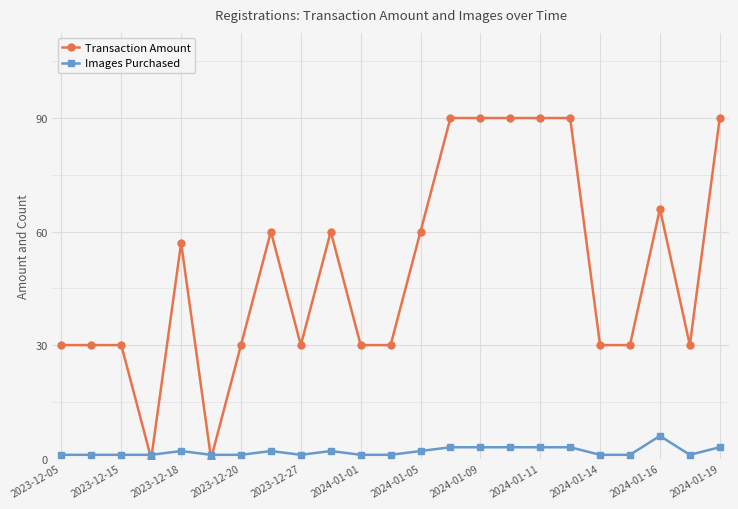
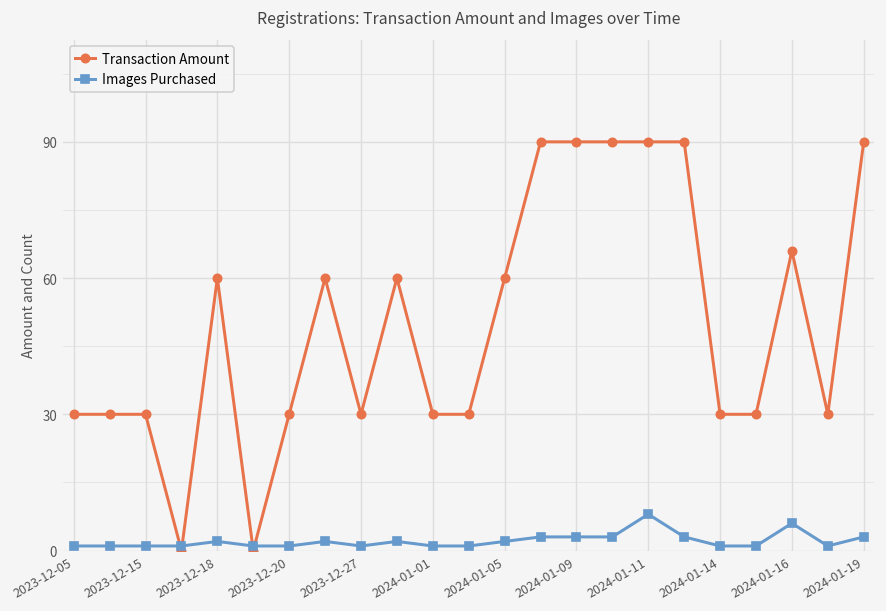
  {
    "Transaction Amount": {
      "2023-12-05": 30,
      "2023-12-15": 30,
-     "2023-12-18": 57,
+     "2023-12-18": 60,
      "2023-12-20": 30,
      "2023-12-27": 30,
      "2024-01-01": 30,
      "2024-01-05": 60,
      "2024-01-09": 90,
      "2024-01-11": 90,
      "2024-01-14": 30,
      "2024-01-16": 66,
      "2024-01-19": 90
    },
    "Images Purchased": {
      "2023-12-05": 1,
      "2023-12-15": 1,
      "2023-12-18": 2,
      "2023-12-20": 1,
      "2023-12-27": 1,
      "2024-01-01": 1,
      "2024-01-05": 2,
      "2024-01-09": 3,
-     "2024-01-11": 3,
+     "2024-01-11": 8,
      "2024-01-14": 1,
      "2024-01-16": 6,
      "2024-01-19": 3
    }
  }
